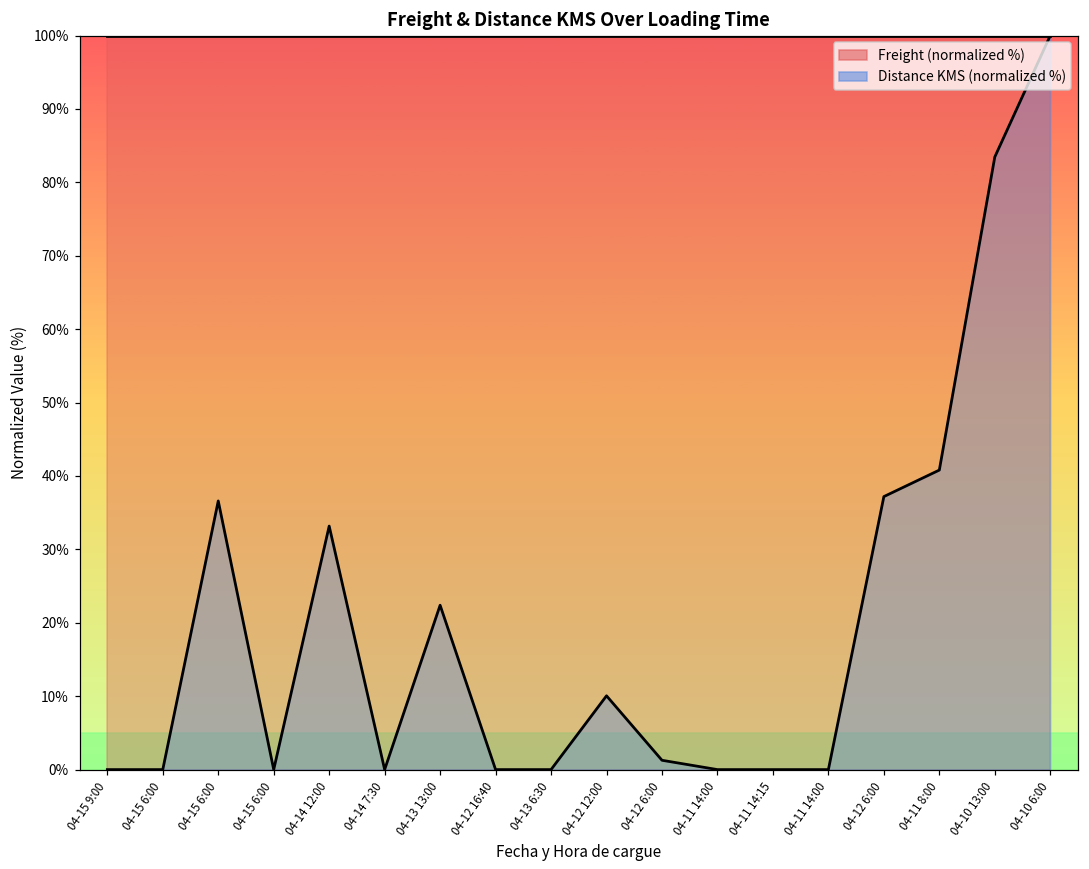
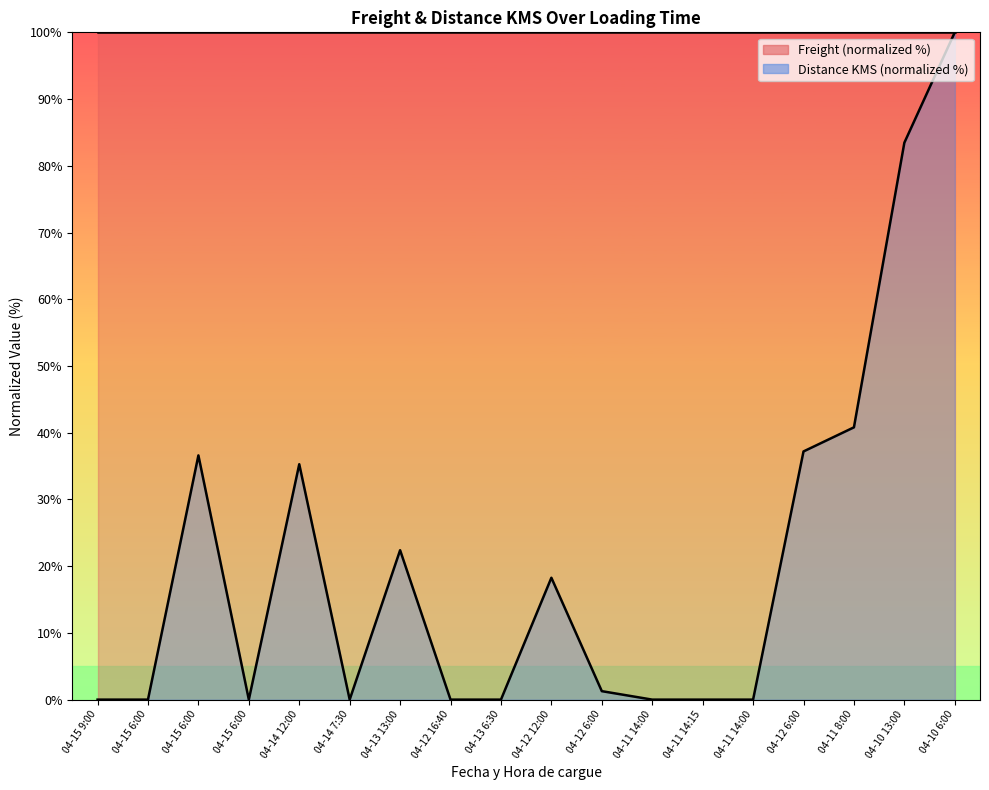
  {
    "Freight (normalized %)": {
      "04-15 9:00": "100%",
      "04-14 12:00": "100%",
      "04-14 7:30": "100%",
      "04-13 13:00": "100%",
      "04-12 16:40": "100%",
      "04-13 6:30": "100%",
      "04-12 12:00": "100%",
      "04-11 14:15": "100%",
      "04-11 8:00": "100%",
      "04-10 13:00": "100%"
    },
    "Distance KMS (normalized %)": {
-     "04-14 12:00": "33%",
+     "04-14 12:00": "35%",
      "04-13 13:00": "22%",
-     "04-12 12:00": "10%",
+     "04-12 12:00": "18%",
      "04-11 8:00": "41%",
      "04-10 13:00": "83%"
    }
  }
